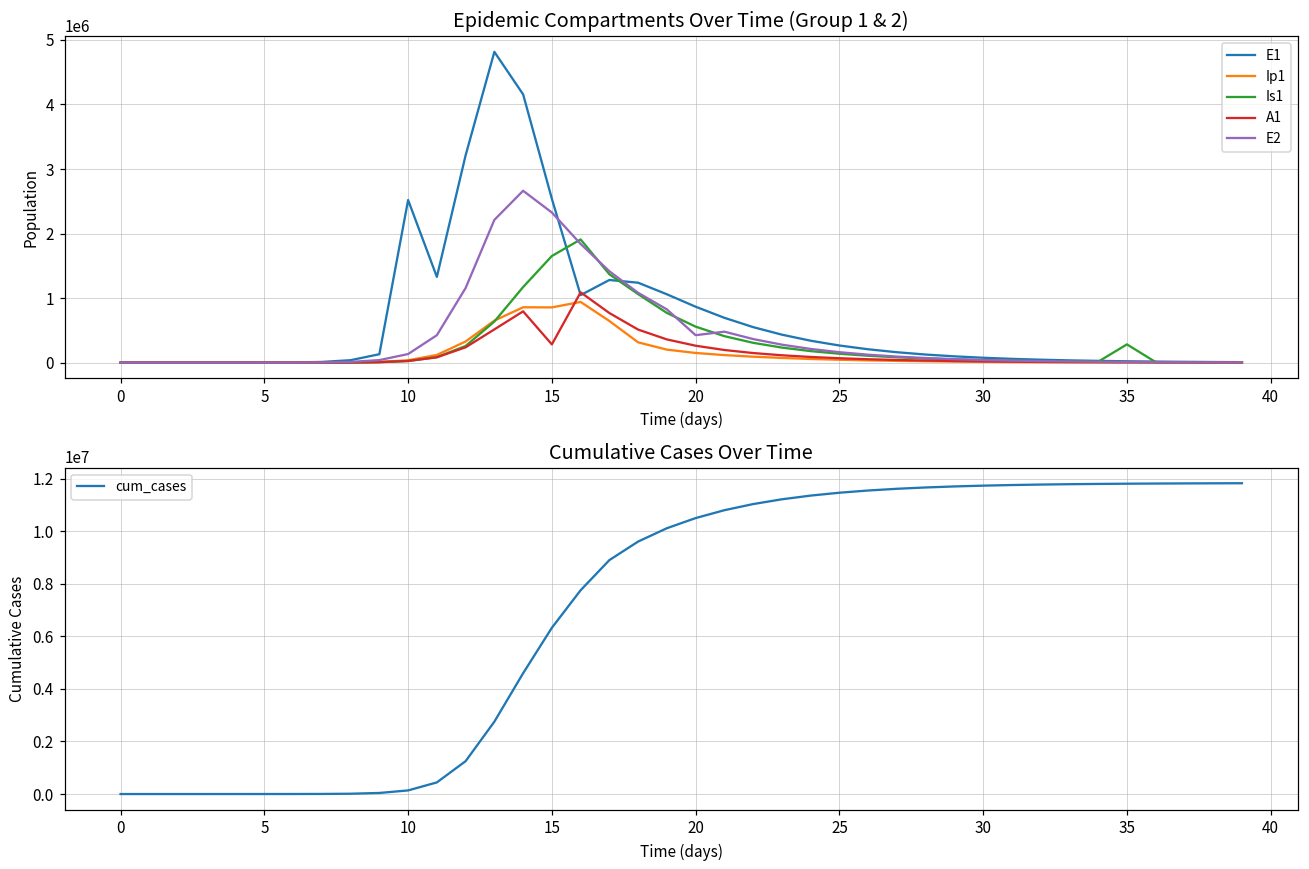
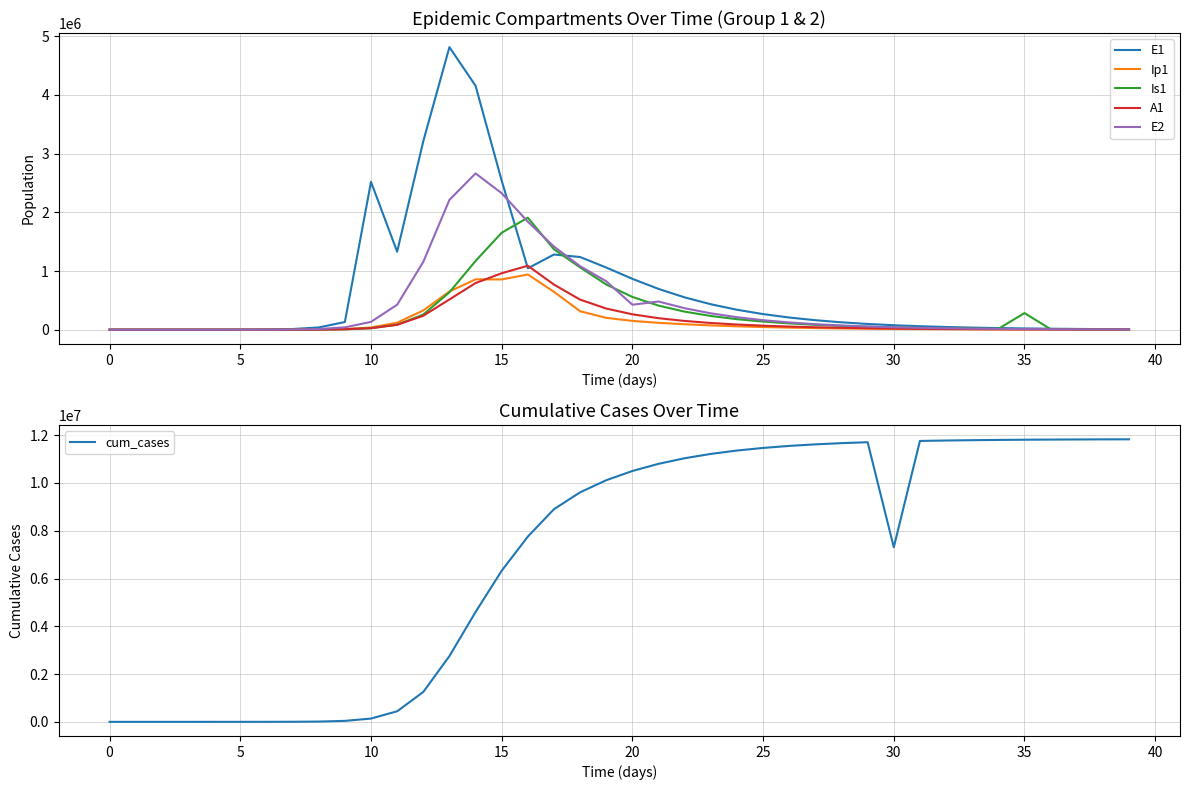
  {
    "Epidemic Compartments Over Time (Group 1 & 2)": {
      "E1": {
        "10": 2500000,
        "15": 2500000,
        "20": 900000,
        "25": 300000
      },
      "Ip1": {
        "15": 900000,
        "20": 100000
      },
      "Is1": {
        "15": 1700000,
        "20": 600000,
        "35": 300000
      },
      "A1": {
-       "15": 300000,
+       "15": 1000000,
        "20": 300000
      },
      "E2": {
        "10": 100000,
        "15": 2300000,
        "20": 400000
      }
    },
    "Cumulative Cases Over Time": {
      "0": 0,
      "5": 0,
      "10": 100000,
      "15": 6300000,
      "20": 10500000,
      "25": 11500000,
-     "30": 11700000,
+     "30": 7300000,
      "35": 11800000
    }
  }
